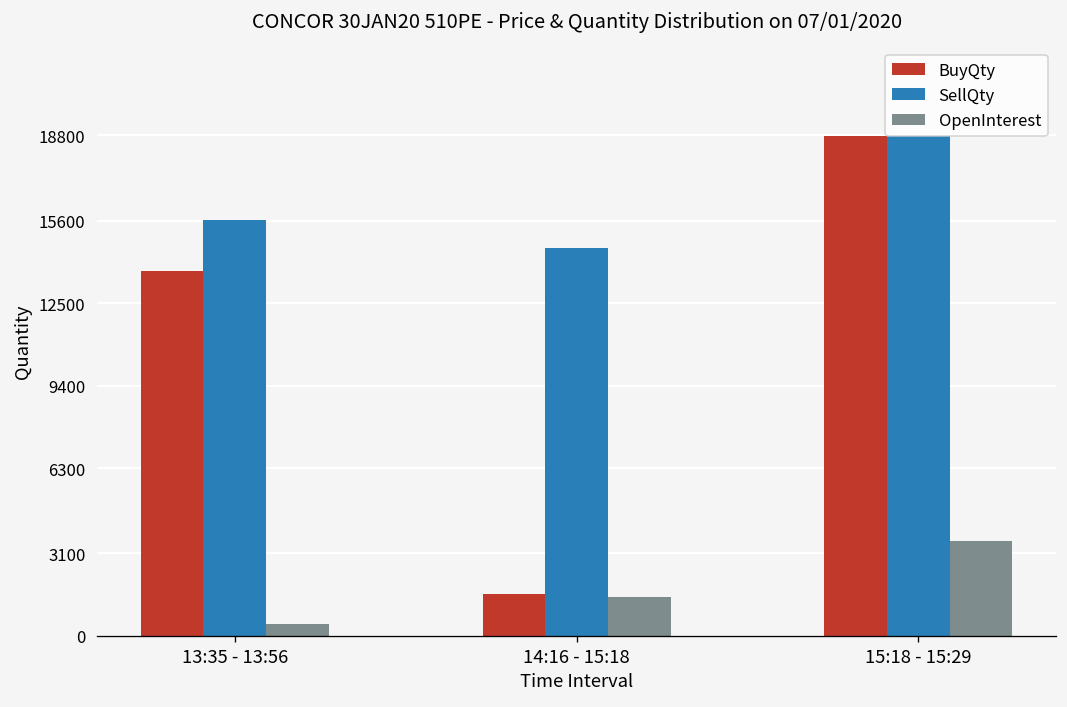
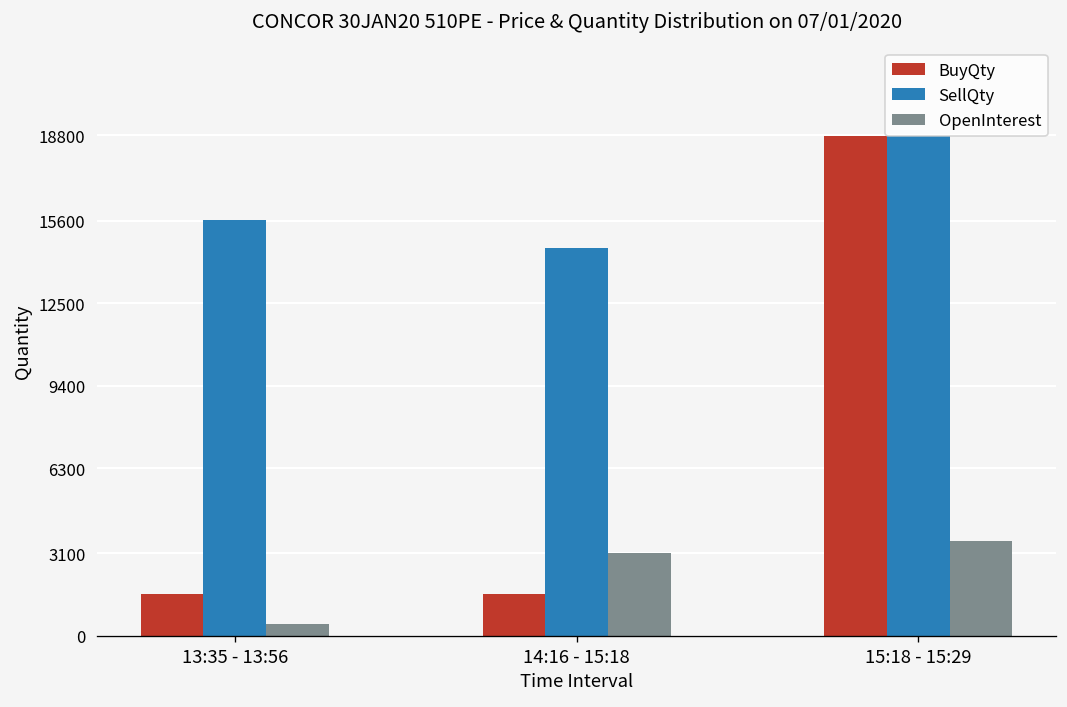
  {
    "BuyQty": {
-     "13:35 - 13:56": 13700,
+     "13:35 - 13:56": 1600,
      "14:16 - 15:18": 1600,
      "15:18 - 15:29": 18800
    },
    "SellQty": {
      "13:35 - 13:56": 15600,
      "14:16 - 15:18": 14600,
      "15:18 - 15:29": 18800
    },
    "OpenInterest": {
      "13:35 - 13:56": 500,
-     "14:16 - 15:18": 1500,
+     "14:16 - 15:18": 3100,
      "15:18 - 15:29": 3500
    }
  }
